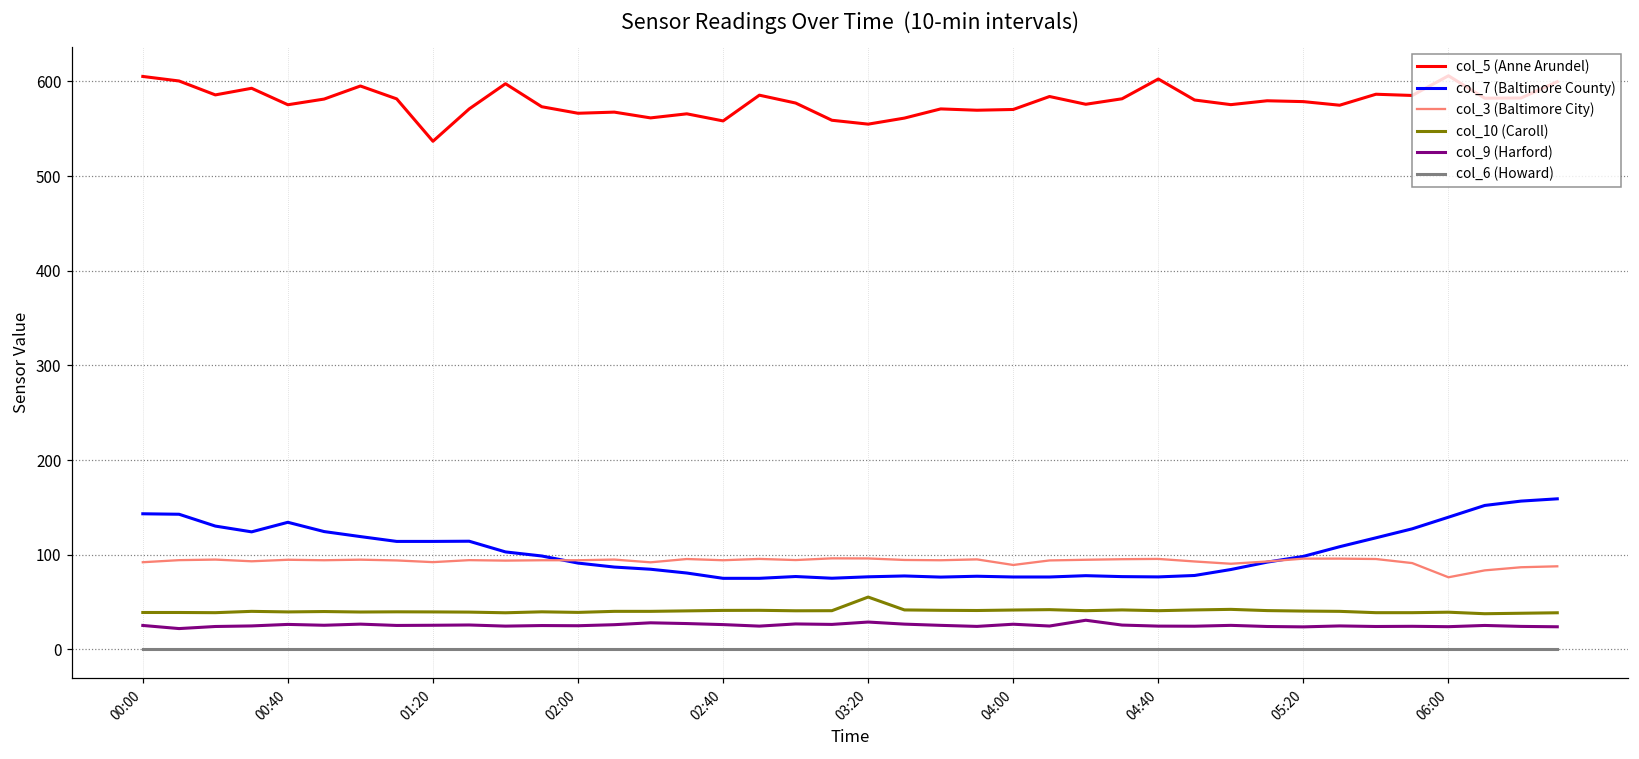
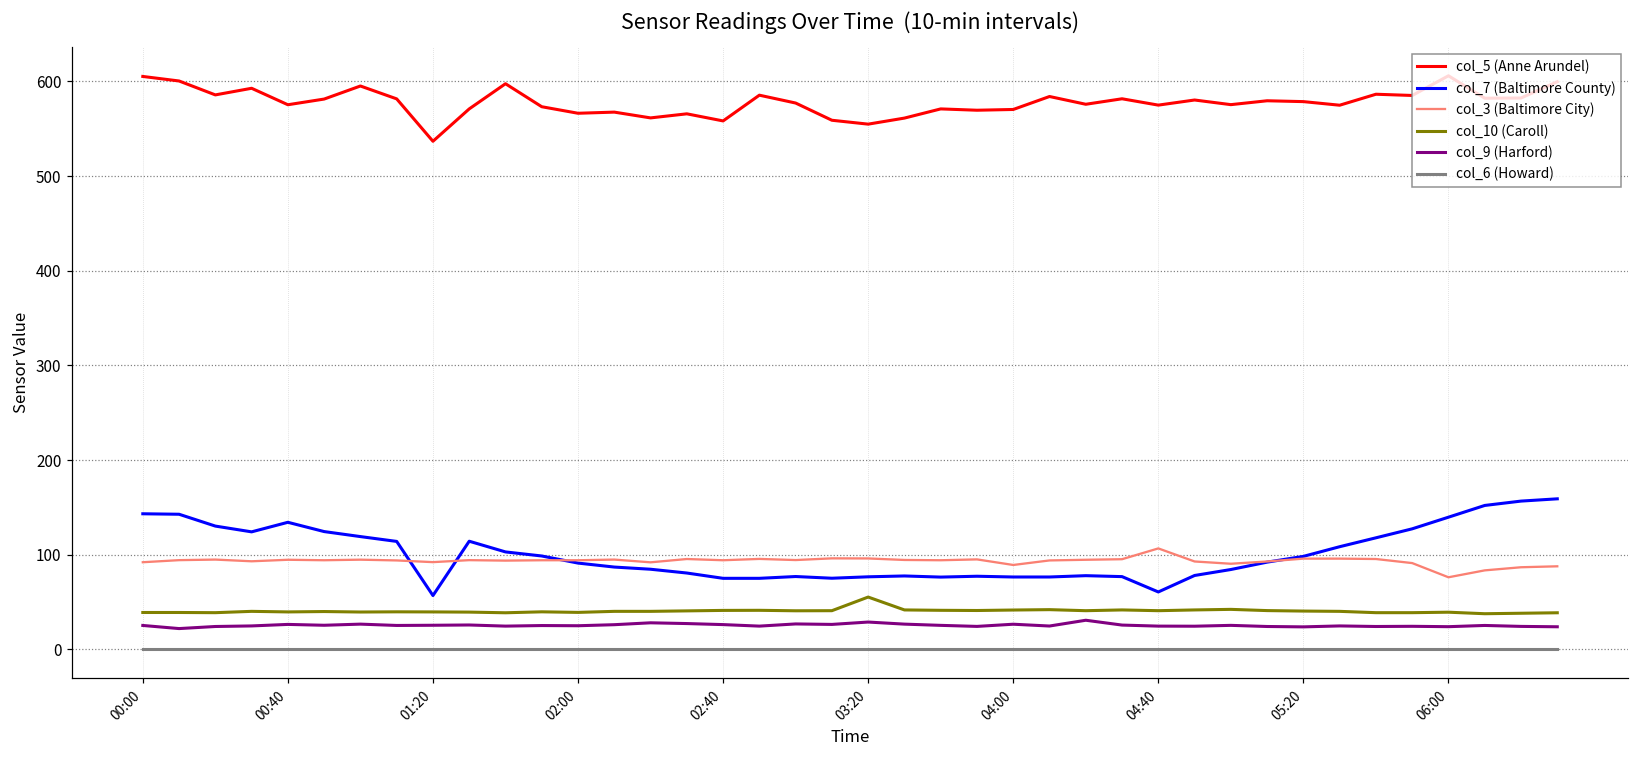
  {
    "col_5 (Anne Arundel)": {
      "00:00": 610,
      "00:40": 580,
      "01:20": 540,
      "02:00": 570,
      "02:40": 560,
      "03:20": 550,
      "04:00": 570,
-     "04:40": 600,
+     "04:40": 580,
      "05:20": 580
    },
    "col_7 (Baltimore County)": {
      "00:00": 140,
      "00:40": 130,
-     "01:20": 110,
+     "01:20": 60,
      "02:00": 90,
      "02:40": 80,
      "03:20": 80,
      "04:00": 80,
-     "04:40": 80,
+     "04:40": 60,
      "06:00": 140
    },
    "col_3 (Baltimore City)": {
      "00:00": 90,
      "00:40": 90,
      "01:20": 90,
      "02:00": 90,
      "02:40": 90,
      "03:20": 100,
      "04:00": 90,
-     "04:40": 100,
+     "04:40": 110,
      "06:00": 80
    },
    "col_10 (Caroll)": {
      "00:00": 40,
      "00:40": 40,
      "01:20": 40,
      "02:00": 40,
      "02:40": 40,
      "03:20": 60,
      "04:00": 40,
      "04:40": 40,
      "05:20": 40,
      "06:00": 40
    },
    "col_9 (Harford)": {
      "00:00": 30,
      "00:40": 30,
      "01:20": 30,
      "02:00": 20,
      "02:40": 30,
      "03:20": 30,
      "04:00": 30,
      "04:40": 20,
      "05:20": 20,
      "06:00": 20
    },
    "col_6 (Howard)": {
      "00:00": 0,
      "00:40": 0,
      "01:20": 0,
      "02:00": 0,
      "02:40": 0,
      "03:20": 0,
      "04:00": 0,
      "04:40": 0,
      "05:20": 0,
      "06:00": 0
    }
  }
